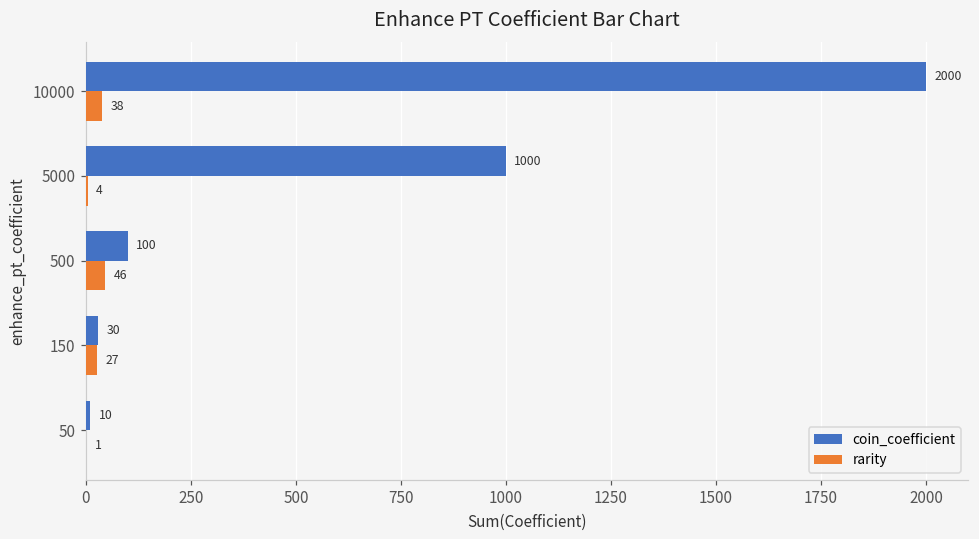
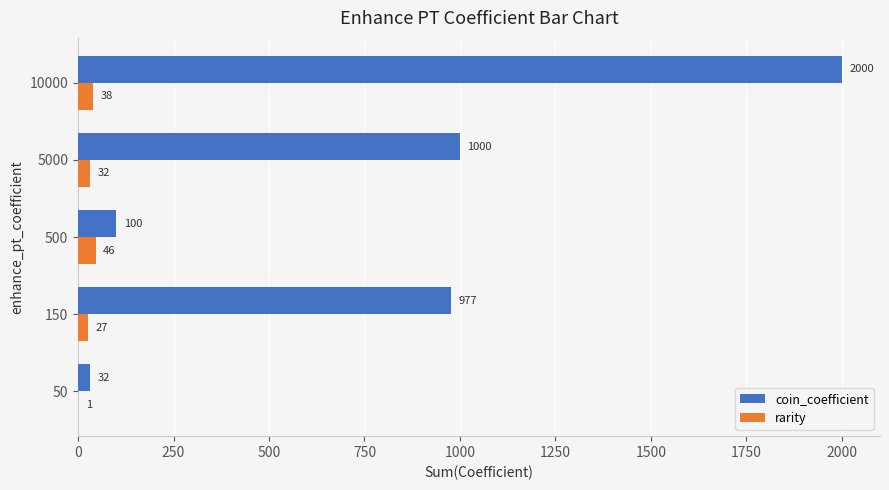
  {
    "coin_coefficient": {
      "10000": 2000,
      "5000": 1000,
      "500": 100,
-     "150": 30,
-     "50": 10
+     "150": 977,
+     "50": 32
    },
    "rarity": {
      "10000": 38,
-     "5000": 4,
+     "5000": 32,
      "500": 46,
      "150": 27,
      "50": 1
    }
  }
